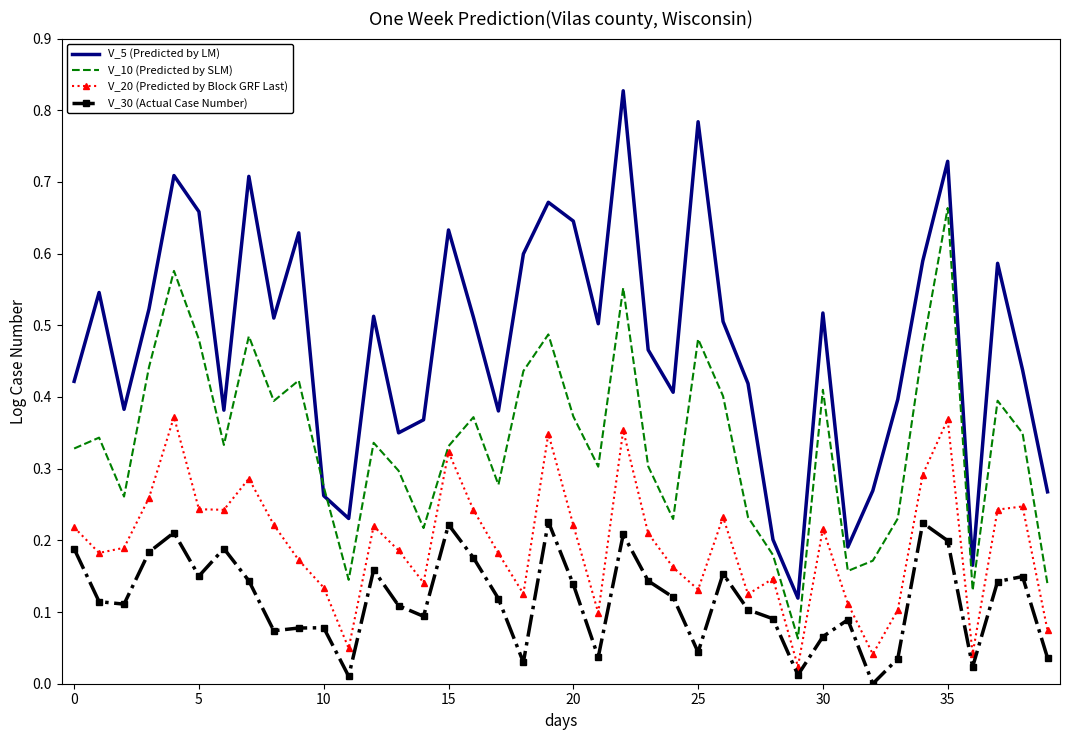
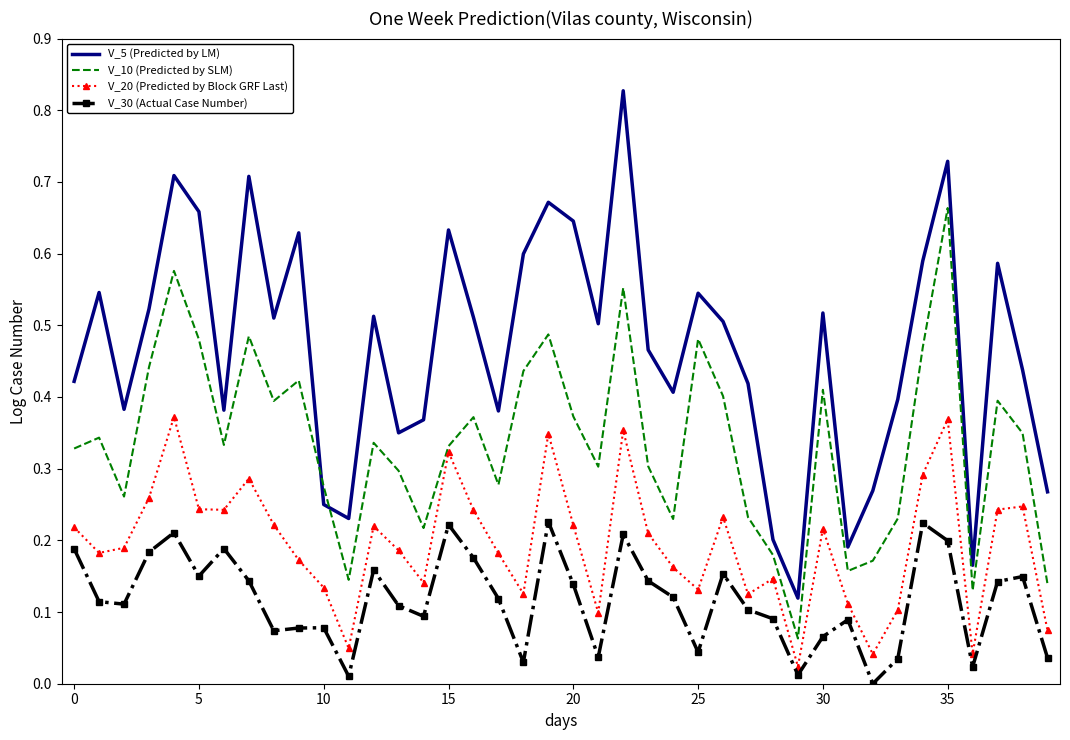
  {
    "V_5 (Predicted by LM)": {
      "0": 0.42,
      "5": 0.66,
-     "10": 0.26,
+     "10": 0.25,
      "15": 0.63,
      "20": 0.65,
-     "25": 0.78,
+     "25": 0.54,
      "30": 0.52,
      "35": 0.73
    },
    "V_10 (Predicted by SLM)": {
      "0": 0.33,
      "5": 0.48,
      "10": 0.28,
      "15": 0.33,
      "20": 0.37,
      "25": 0.48,
      "30": 0.41,
      "35": 0.66
    },
    "V_20 (Predicted by Block GRF Last)": {
      "0": 0.22,
      "5": 0.24,
      "10": 0.13,
      "15": 0.32,
      "20": 0.22,
      "25": 0.13,
      "30": 0.22,
      "35": 0.37
    },
    "V_30 (Actual Case Number)": {
      "0": 0.19,
      "5": 0.15,
      "10": 0.08,
      "15": 0.22,
      "20": 0.14,
      "25": 0.04,
      "30": 0.07,
      "35": 0.20
    }
  }
